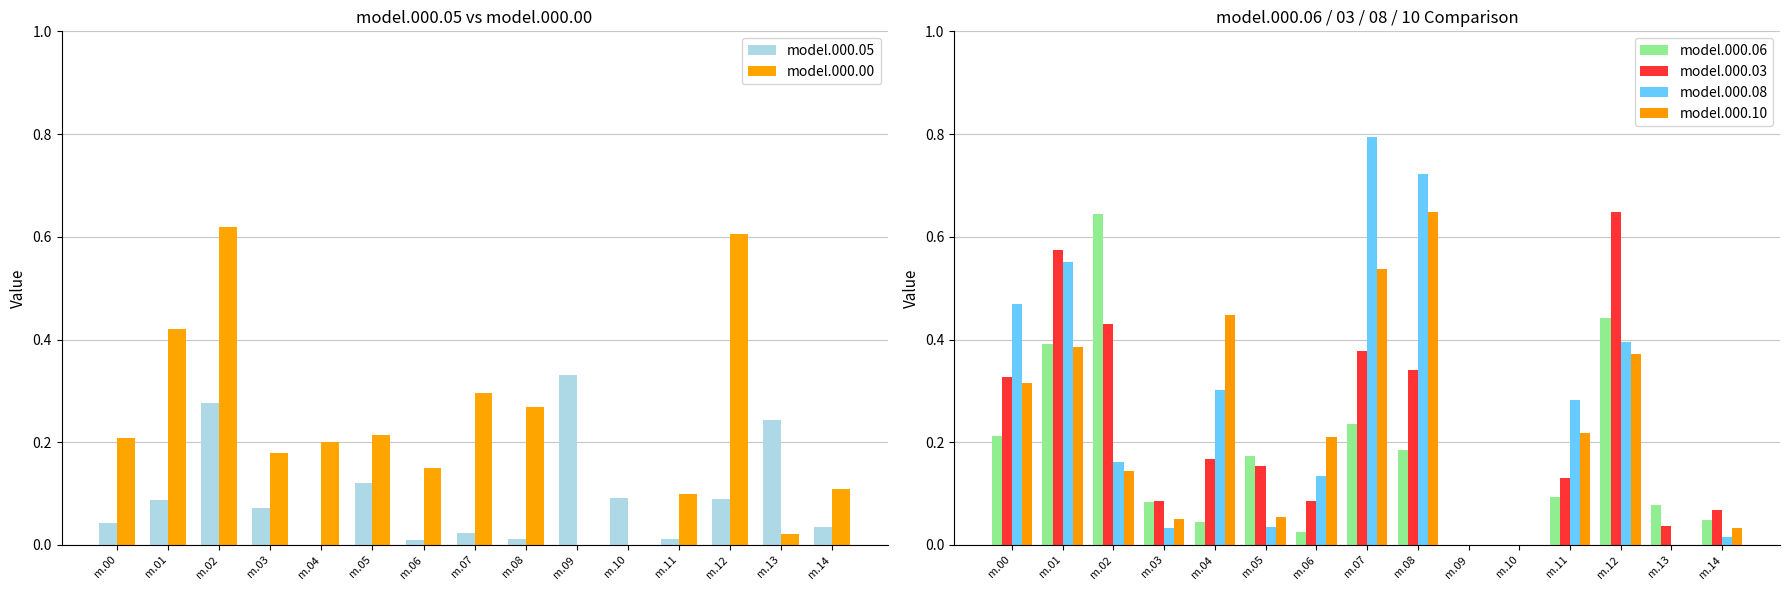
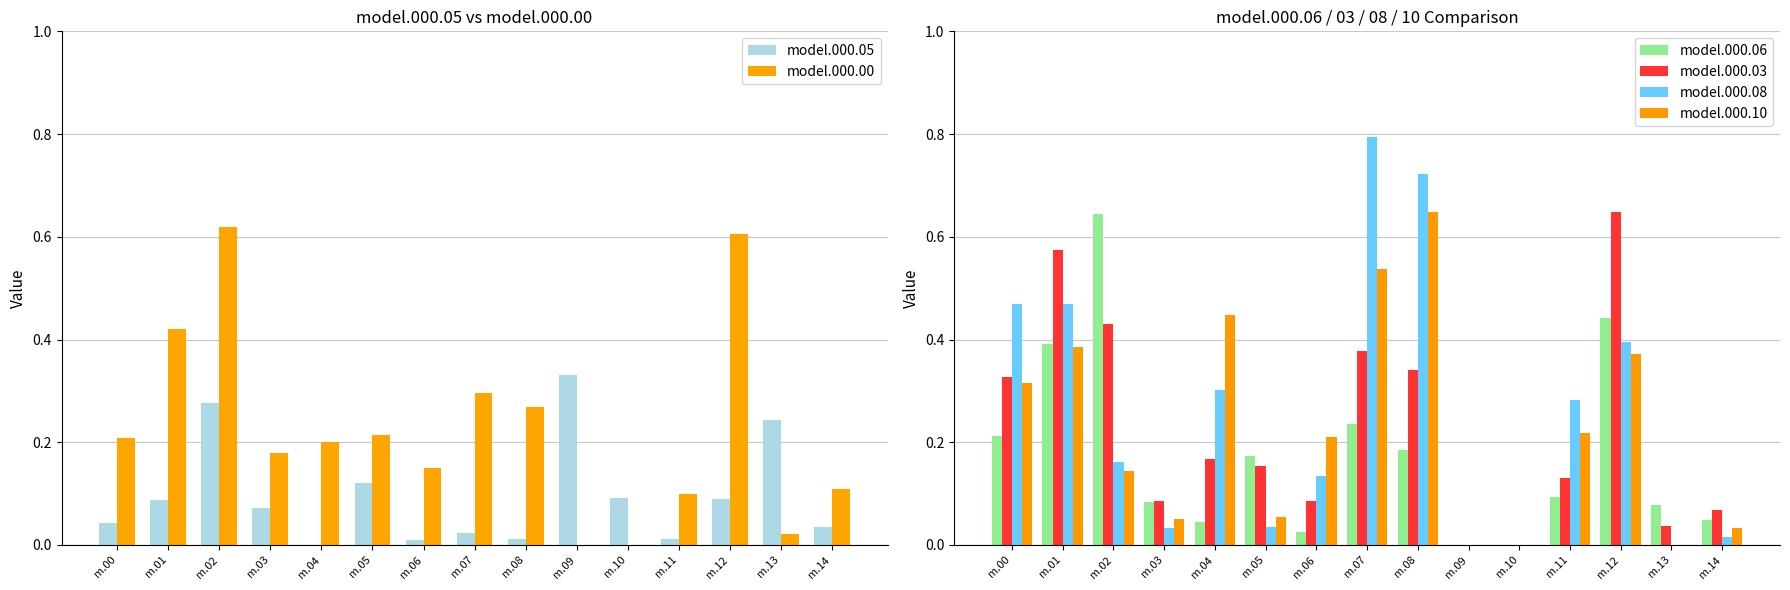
  {
    "model.000.05 vs model.000.00": {
      "model.000.05": {
        "m.00": 0.04,
        "m.01": 0.09,
        "m.02": 0.28,
        "m.03": 0.07,
        "m.04": 0.00,
        "m.05": 0.12,
        "m.06": 0.01,
        "m.07": 0.02,
        "m.08": 0.01,
        "m.09": 0.33,
        "m.10": 0.09,
        "m.11": 0.01,
        "m.12": 0.09,
        "m.13": 0.24,
        "m.14": 0.04
      },
      "model.000.00": {
        "m.00": 0.21,
        "m.01": 0.42,
        "m.02": 0.62,
        "m.03": 0.18,
        "m.04": 0.20,
        "m.05": 0.21,
        "m.06": 0.15,
        "m.07": 0.30,
        "m.08": 0.27,
        "m.09": 0.00,
        "m.10": 0.00,
        "m.11": 0.10,
        "m.12": 0.61,
        "m.13": 0.02,
        "m.14": 0.11
      }
    },
    "model.000.06 / 03 / 08 / 10 Comparison": {
      "model.000.06": {
        "m.00": 0.21,
        "m.01": 0.39,
        "m.02": 0.64,
        "m.03": 0.08,
        "m.04": 0.04,
        "m.05": 0.17,
        "m.06": 0.03,
        "m.07": 0.24,
        "m.08": 0.19,
        "m.09": 0.00,
        "m.10": 0.00,
        "m.11": 0.09,
        "m.12": 0.44,
        "m.13": 0.08,
        "m.14": 0.05
      },
      "model.000.03": {
        "m.00": 0.33,
        "m.01": 0.58,
        "m.02": 0.43,
        "m.03": 0.09,
        "m.04": 0.17,
        "m.05": 0.15,
        "m.06": 0.09,
        "m.07": 0.38,
        "m.08": 0.34,
        "m.09": 0.00,
        "m.10": 0.00,
        "m.11": 0.13,
        "m.12": 0.65,
        "m.13": 0.04,
        "m.14": 0.07
      },
      "model.000.08": {
        "m.00": 0.47,
-       "m.01": 0.55,
+       "m.01": 0.47,
        "m.02": 0.16,
        "m.03": 0.03,
        "m.04": 0.30,
        "m.05": 0.04,
        "m.06": 0.13,
        "m.07": 0.79,
        "m.08": 0.72,
        "m.09": 0.00,
        "m.10": 0.00,
        "m.11": 0.28,
        "m.12": 0.40,
        "m.13": 0.00,
        "m.14": 0.02
      },
      "model.000.10": {
        "m.00": 0.32,
        "m.01": 0.39,
        "m.02": 0.15,
        "m.03": 0.05,
        "m.04": 0.45,
        "m.05": 0.06,
        "m.06": 0.21,
        "m.07": 0.54,
        "m.08": 0.65,
        "m.09": 0.00,
        "m.10": 0.00,
        "m.11": 0.22,
        "m.12": 0.37,
        "m.13": 0.00,
        "m.14": 0.03
      }
    }
  }
